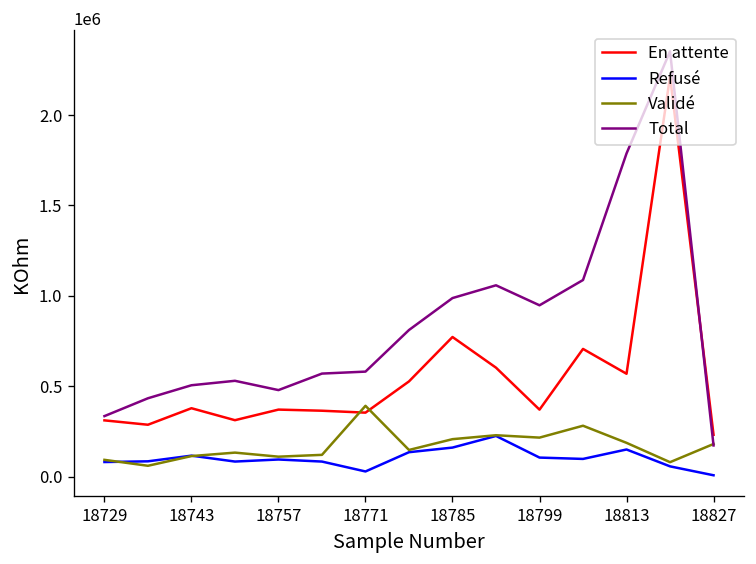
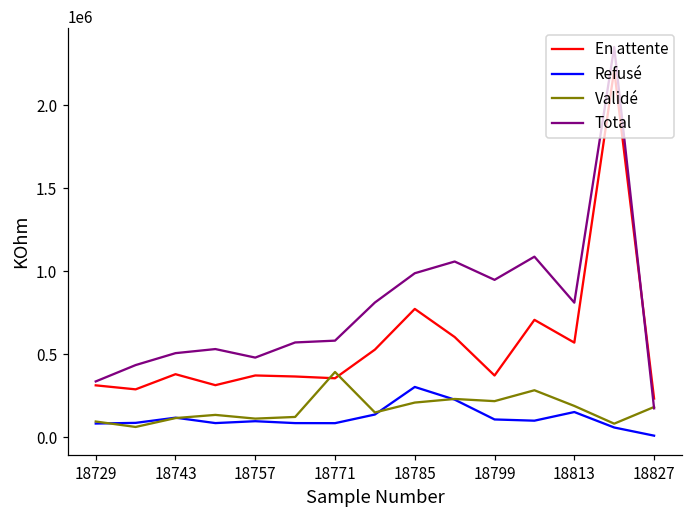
  {
    "En attente": {
      "18729": 310000,
      "18743": 380000,
      "18757": 370000,
      "18771": 350000,
      "18785": 770000,
      "18799": 370000,
      "18813": 570000,
      "18827": 230000
    },
    "Refusé": {
-     "18771": 30000,
-     "18785": 160000,
+     "18771": 80000,
+     "18785": 300000,
      "18799": 110000,
      "18813": 150000,
      "18827": 10000
    },
    "Validé": {
      "18771": 390000,
      "18785": 210000,
      "18799": 220000,
      "18813": 190000
    },
    "Total": {
      "18729": 340000,
      "18743": 510000,
      "18757": 480000,
      "18771": 580000,
      "18785": 990000,
      "18799": 950000,
-     "18813": 1790000
+     "18813": 810000
    }
  }
